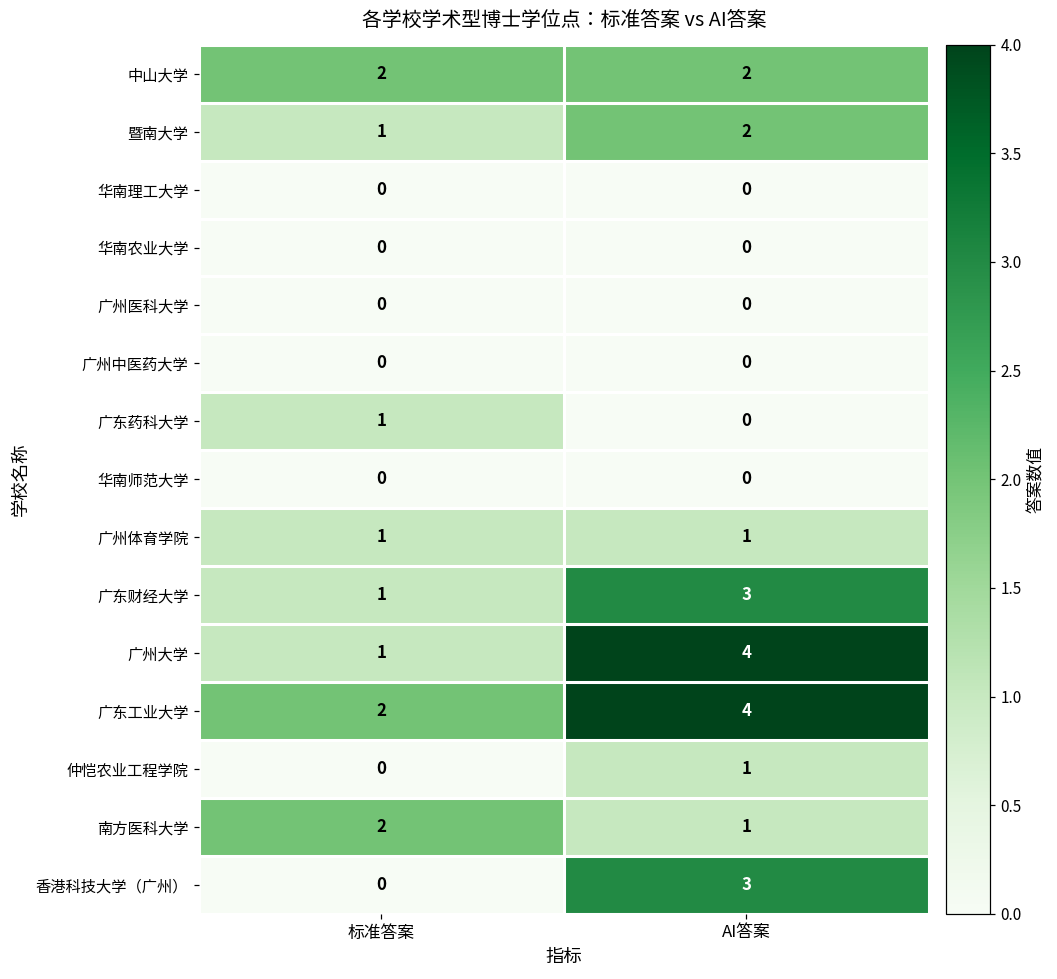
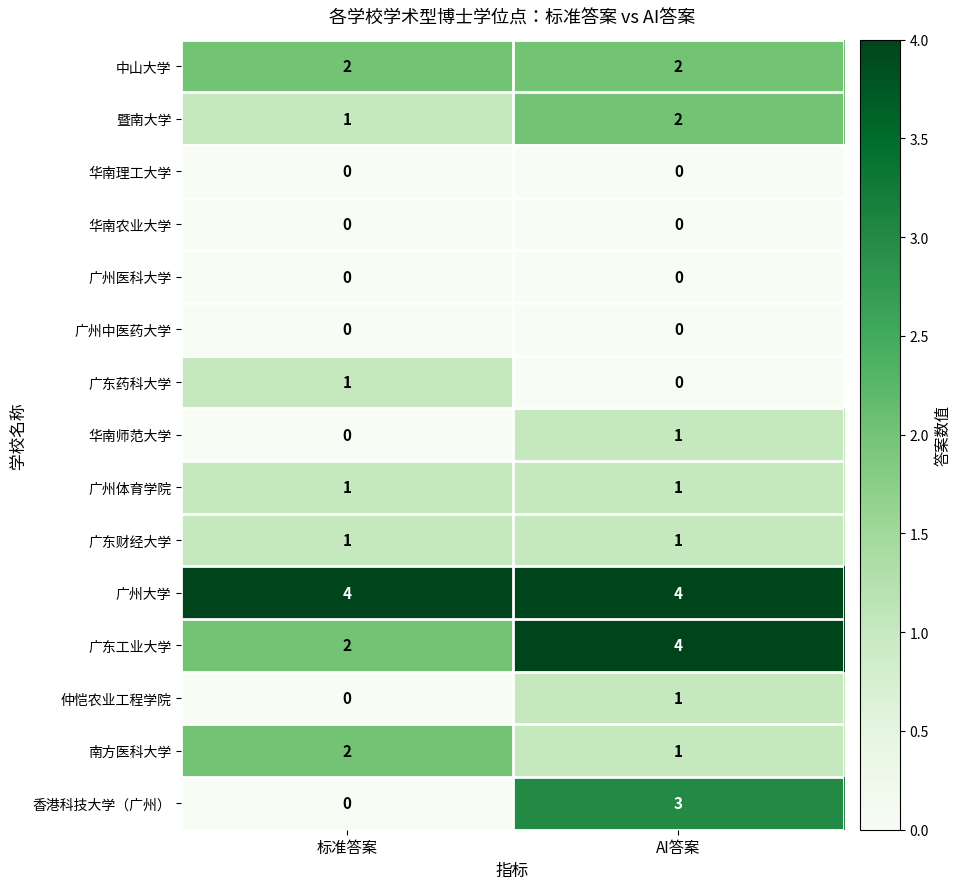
  {
    "中山大学": {
      "标准答案": 2,
      "AI答案": 2
    },
    "暨南大学": {
      "标准答案": 1,
      "AI答案": 2
    },
    "华南理工大学": {
      "标准答案": 0,
      "AI答案": 0
    },
    "华南农业大学": {
      "标准答案": 0,
      "AI答案": 0
    },
    "广州医科大学": {
      "标准答案": 0,
      "AI答案": 0
    },
    "广州中医药大学": {
      "标准答案": 0,
      "AI答案": 0
    },
    "广东药科大学": {
      "标准答案": 1,
      "AI答案": 0
    },
    "华南师范大学": {
      "标准答案": 0,
-     "AI答案": 0
+     "AI答案": 1
    },
    "广州体育学院": {
      "标准答案": 1,
      "AI答案": 1
    },
    "广东财经大学": {
      "标准答案": 1,
-     "AI答案": 3
+     "AI答案": 1
    },
    "广州大学": {
-     "标准答案": 1,
+     "标准答案": 4,
      "AI答案": 4
    },
    "广东工业大学": {
      "标准答案": 2,
      "AI答案": 4
    },
    "仲恺农业工程学院": {
      "标准答案": 0,
      "AI答案": 1
    },
    "南方医科大学": {
      "标准答案": 2,
      "AI答案": 1
    },
    "香港科技大学（广州）": {
      "标准答案": 0,
      "AI答案": 3
    }
  }
